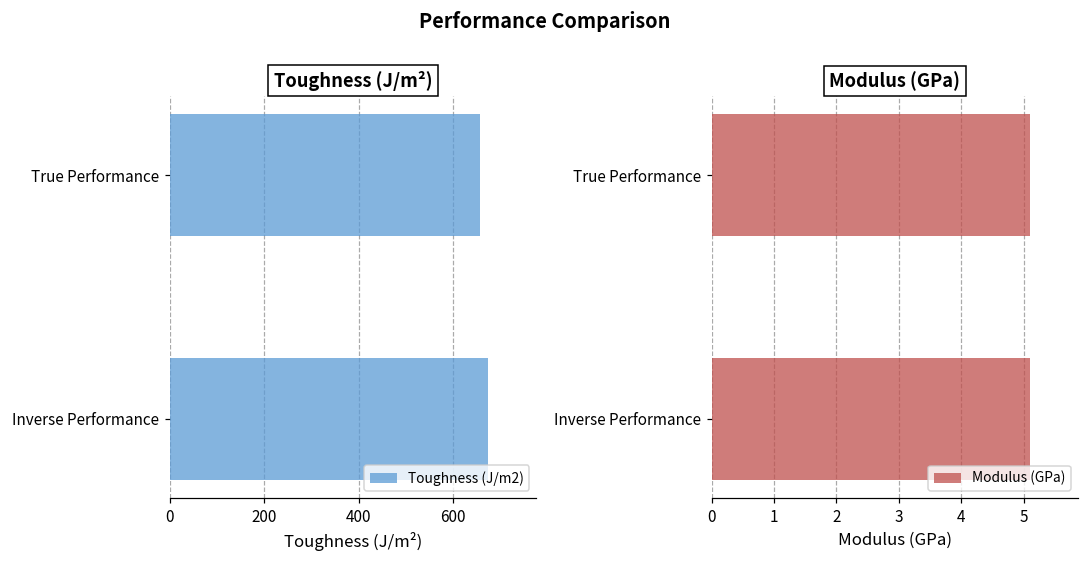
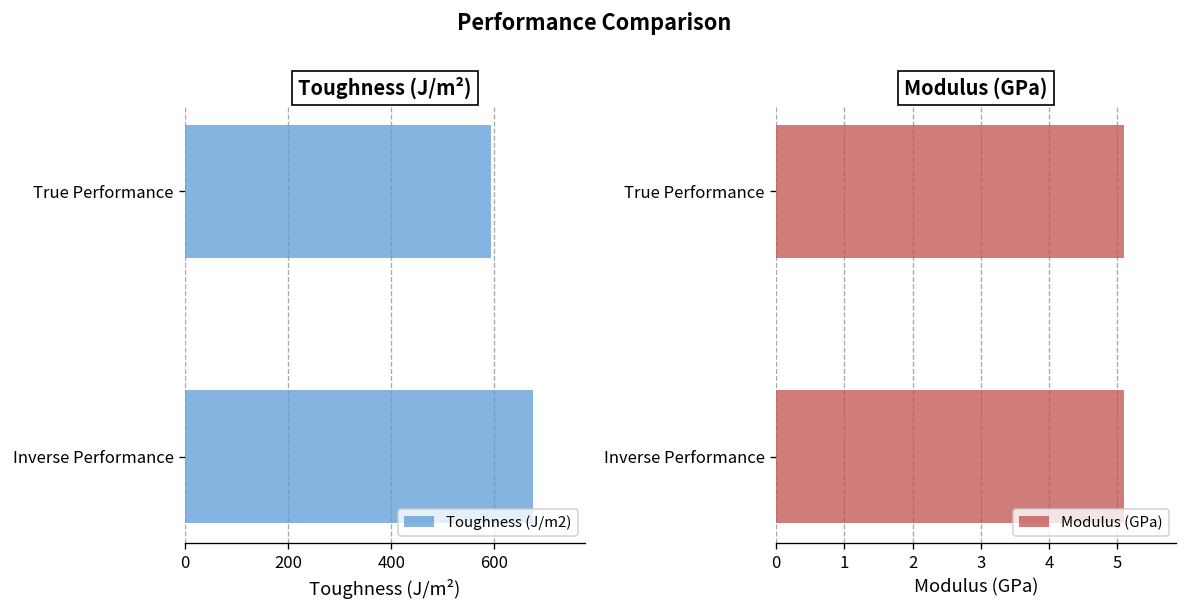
  {
    "Toughness (J/m²)": {
-     "True Performance": 660,
+     "True Performance": 590,
      "Inverse Performance": 670
    },
    "Modulus (GPa)": {
      "True Performance": 5.1,
      "Inverse Performance": 5.1
    }
  }
